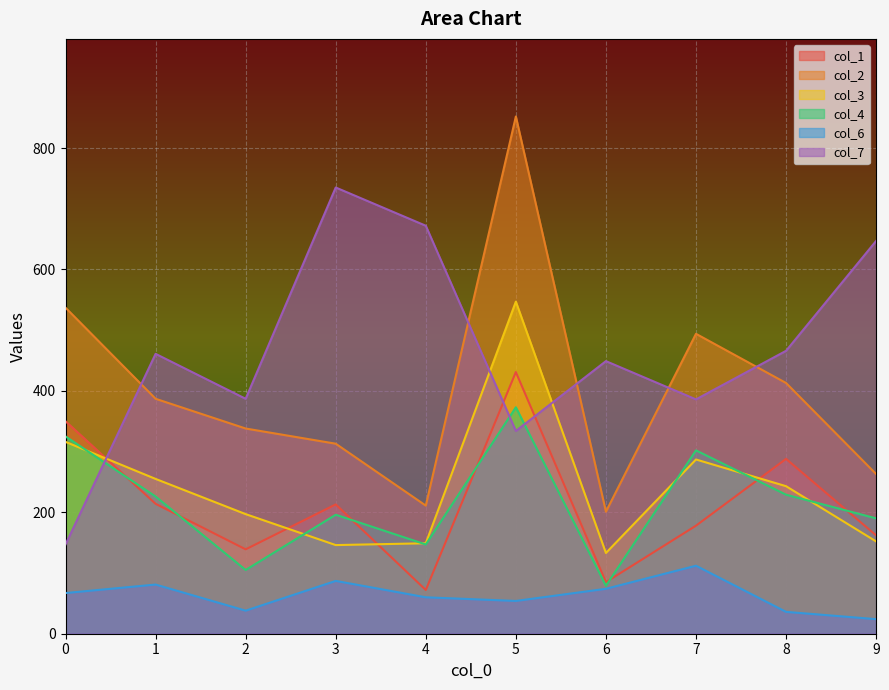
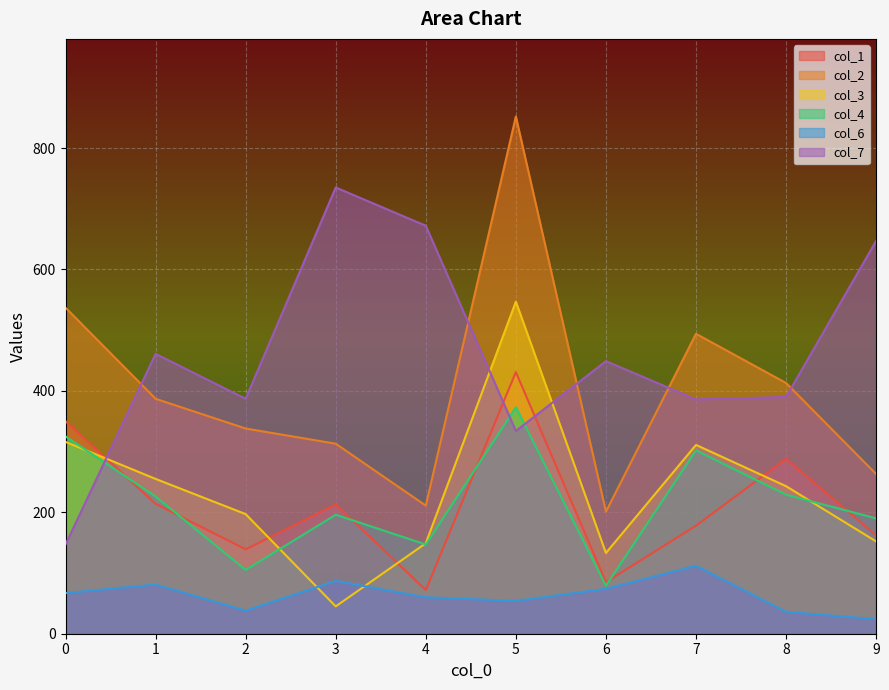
  {
    "col_3": {
      "0": 320,
      "1": 260,
      "2": 200,
-     "3": 150,
+     "3": 50,
      "5": 550,
      "6": 130,
-     "7": 290,
+     "7": 310,
      "8": 240,
      "9": 150
    },
    "col_4": {
      "0": 330,
      "1": 230,
      "2": 110,
      "3": 200,
      "5": 370,
      "6": 80,
      "7": 300,
      "8": 230,
      "9": 190
    },
    "col_6": {
      "0": 70,
      "1": 80,
      "2": 40,
      "3": 90,
      "4": 60,
      "5": 50,
      "6": 70,
      "7": 110,
      "8": 40,
      "9": 20
    },
    "col_7": {
      "0": 150,
      "1": 460,
      "2": 390,
      "3": 740,
      "4": 670,
      "5": 330,
      "6": 450,
      "7": 390,
-     "8": 470,
+     "8": 390,
      "9": 650
    }
  }
